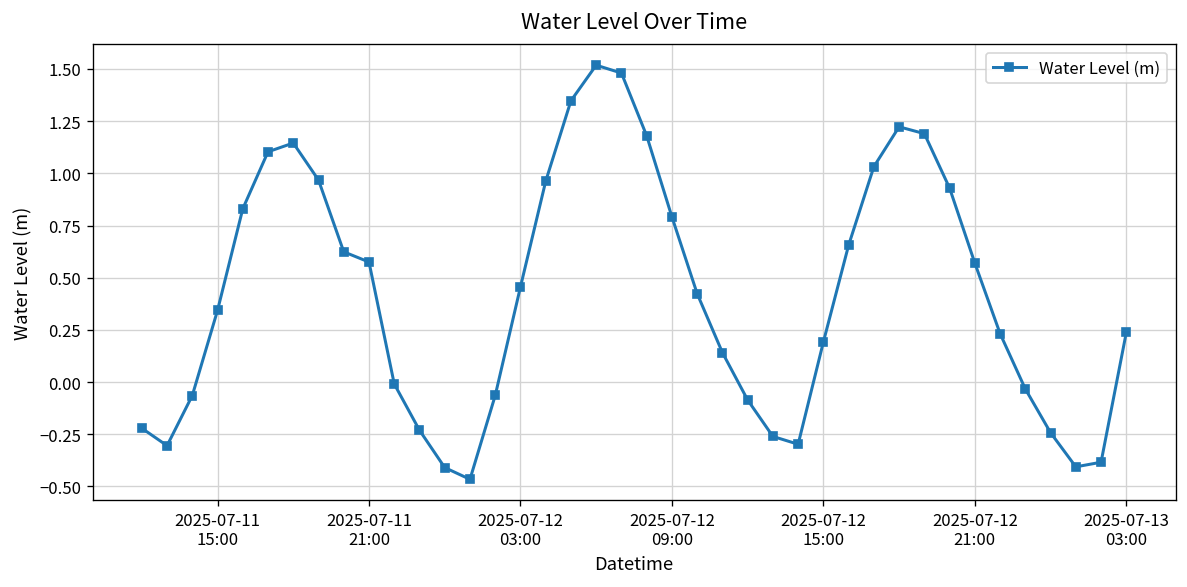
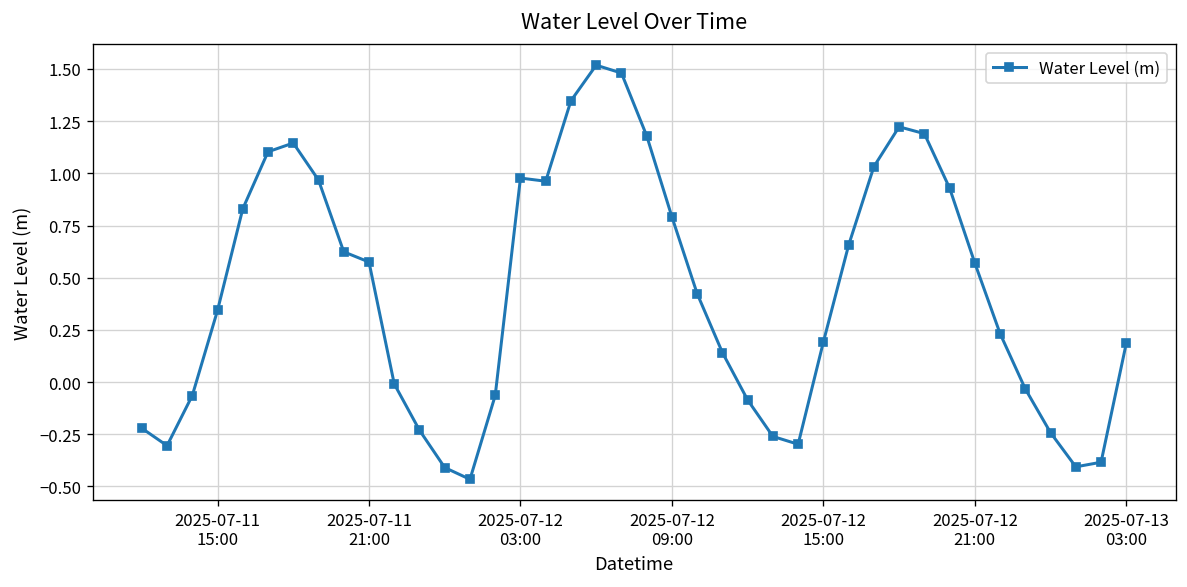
  {
    "2025-07-11 15:00": 0.34,
    "2025-07-11 21:00": 0.58,
-   "2025-07-12 03:00": 0.46,
+   "2025-07-12 03:00": 0.98,
    "2025-07-12 09:00": 0.79,
    "2025-07-12 15:00": 0.19,
    "2025-07-12 21:00": 0.57,
-   "2025-07-13 03:00": 0.24
+   "2025-07-13 03:00": 0.19
  }
